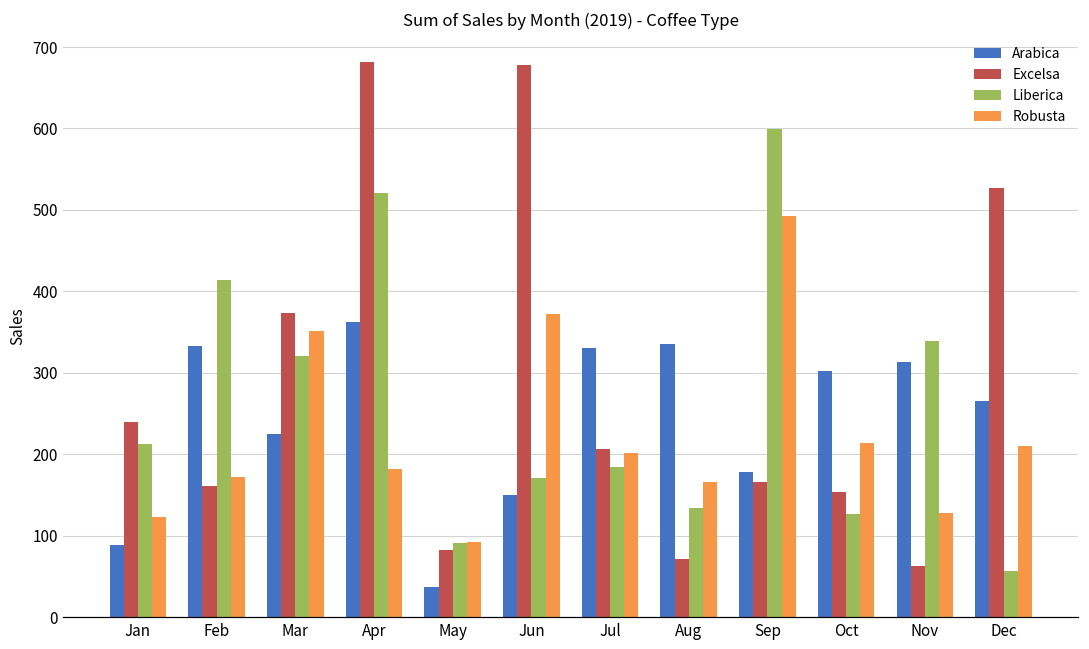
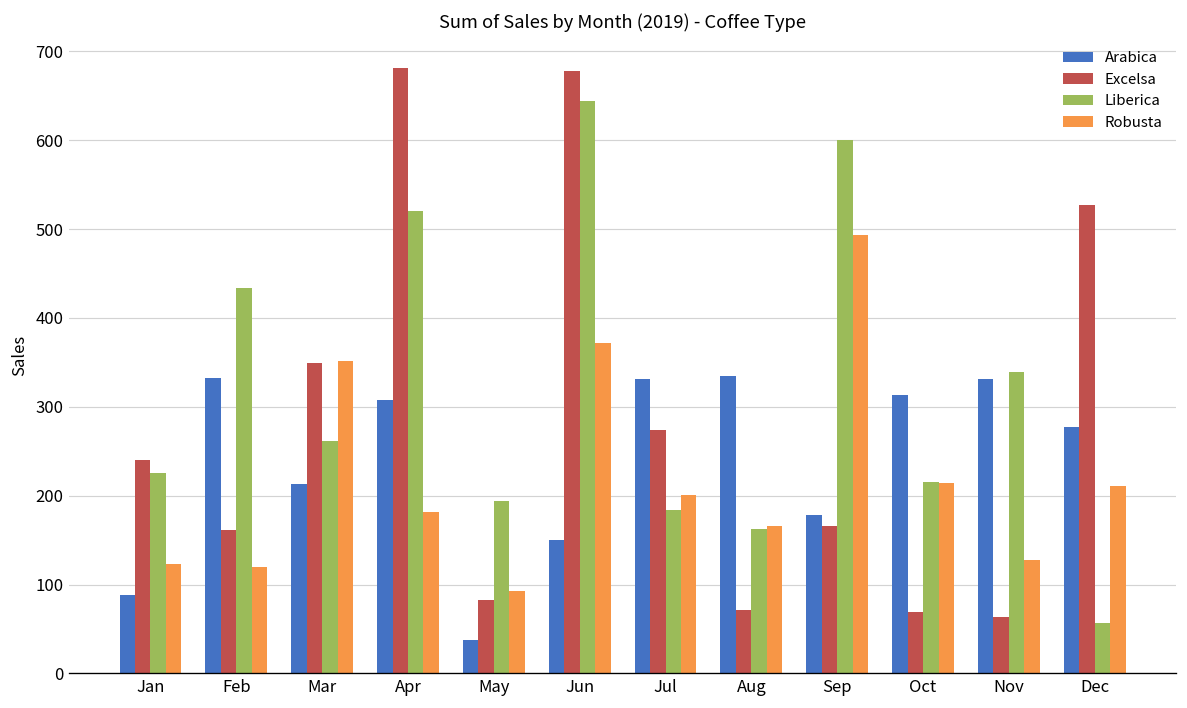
  {
    "Arabica": {
      "Jan": 90,
      "Feb": 330,
-     "Mar": 220,
-     "Apr": 360,
+     "Mar": 210,
+     "Apr": 310,
      "May": 40,
      "Jun": 150,
      "Jul": 330,
      "Aug": 330,
      "Sep": 180,
-     "Oct": 300,
-     "Nov": 310,
-     "Dec": 270
+     "Oct": 310,
+     "Nov": 330,
+     "Dec": 280
    },
    "Excelsa": {
      "Jan": 240,
      "Feb": 160,
-     "Mar": 370,
+     "Mar": 350,
      "Apr": 680,
      "May": 80,
      "Jun": 680,
-     "Jul": 210,
+     "Jul": 270,
      "Aug": 70,
      "Sep": 170,
-     "Oct": 150,
+     "Oct": 70,
      "Nov": 60,
      "Dec": 530
    },
    "Liberica": {
-     "Jan": 210,
-     "Feb": 410,
-     "Mar": 320,
+     "Jan": 230,
+     "Feb": 430,
+     "Mar": 260,
      "Apr": 520,
-     "May": 90,
-     "Jun": 170,
+     "May": 190,
+     "Jun": 640,
      "Jul": 180,
-     "Aug": 130,
+     "Aug": 160,
      "Sep": 600,
-     "Oct": 130,
+     "Oct": 220,
      "Nov": 340,
      "Dec": 60
    },
    "Robusta": {
      "Jan": 120,
-     "Feb": 170,
+     "Feb": 120,
      "Mar": 350,
      "Apr": 180,
      "May": 90,
      "Jun": 370,
      "Jul": 200,
      "Aug": 170,
      "Sep": 490,
      "Oct": 210,
      "Nov": 130,
      "Dec": 210
    }
  }
